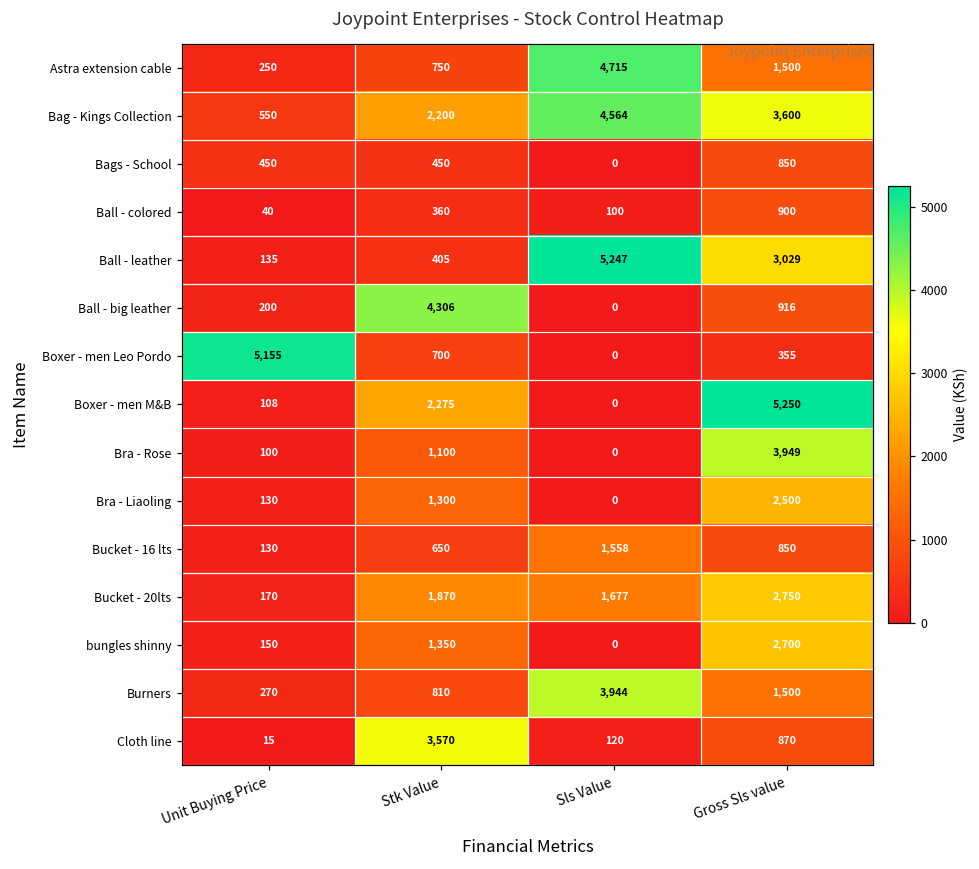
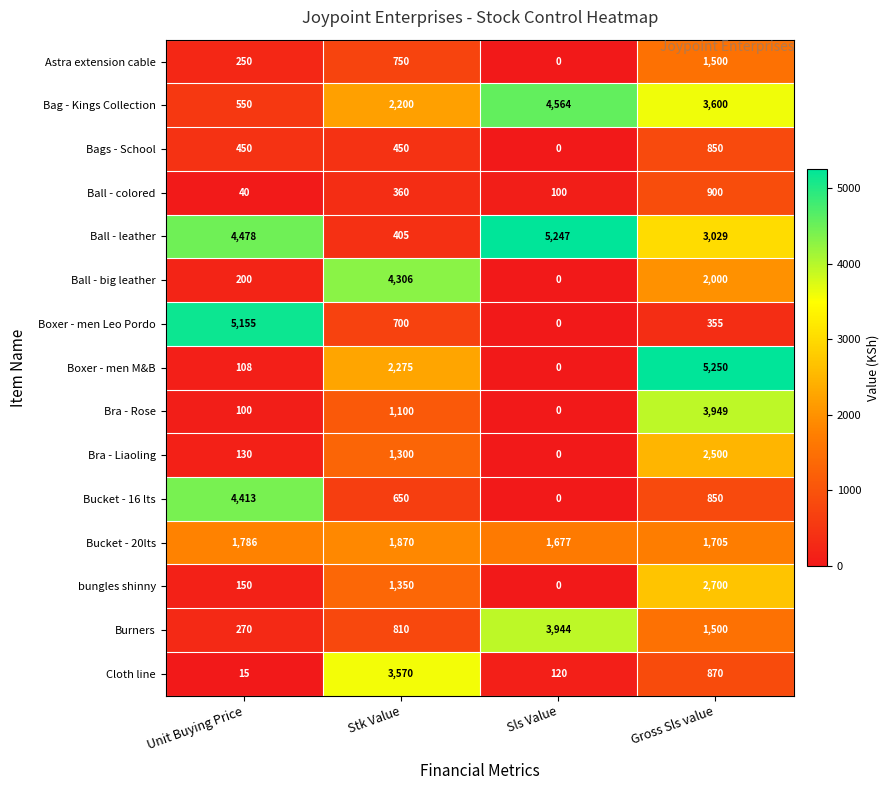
  {
    "Astra extension cable": {
      "Unit Buying Price": "250",
      "Stk Value": "750",
-     "Sls Value": "4,715"
+     "Sls Value": "0"
    },
    "Bag - Kings Collection": {
      "Unit Buying Price": "550",
      "Stk Value": "2,200",
      "Sls Value": "4,564",
      "Gross Sls value": "3,600"
    },
    "Bags - School": {
      "Unit Buying Price": "450",
      "Stk Value": "450",
      "Sls Value": "0",
      "Gross Sls value": "850"
    },
    "Ball - colored": {
      "Unit Buying Price": "40",
      "Stk Value": "360",
      "Sls Value": "100",
      "Gross Sls value": "900"
    },
    "Ball - leather": {
-     "Unit Buying Price": "135",
+     "Unit Buying Price": "4,478",
      "Stk Value": "405",
      "Sls Value": "5,247",
      "Gross Sls value": "3,029"
    },
    "Ball - big leather": {
      "Unit Buying Price": "200",
      "Stk Value": "4,306",
      "Sls Value": "0",
-     "Gross Sls value": "916"
+     "Gross Sls value": "2,000"
    },
    "Boxer - men Leo Pordo": {
      "Unit Buying Price": "5,155",
      "Stk Value": "700",
      "Sls Value": "0",
      "Gross Sls value": "355"
    },
    "Boxer - men M&B": {
      "Unit Buying Price": "108",
      "Stk Value": "2,275",
      "Sls Value": "0",
      "Gross Sls value": "5,250"
    },
    "Bra - Rose": {
      "Unit Buying Price": "100",
      "Stk Value": "1,100",
      "Sls Value": "0",
      "Gross Sls value": "3,949"
    },
    "Bra - Liaoling": {
      "Unit Buying Price": "130",
      "Stk Value": "1,300",
      "Sls Value": "0",
      "Gross Sls value": "2,500"
    },
    "Bucket - 16 lts": {
-     "Unit Buying Price": "130",
+     "Unit Buying Price": "4,413",
      "Stk Value": "650",
-     "Sls Value": "1,558",
+     "Sls Value": "0",
      "Gross Sls value": "850"
    },
    "Bucket - 20lts": {
-     "Unit Buying Price": "170",
+     "Unit Buying Price": "1,786",
      "Stk Value": "1,870",
      "Sls Value": "1,677",
-     "Gross Sls value": "2,750"
+     "Gross Sls value": "1,705"
    },
    "bungles shinny": {
      "Unit Buying Price": "150",
      "Stk Value": "1,350",
      "Sls Value": "0",
      "Gross Sls value": "2,700"
    },
    "Burners": {
      "Unit Buying Price": "270",
      "Stk Value": "810",
      "Sls Value": "3,944",
      "Gross Sls value": "1,500"
    },
    "Cloth line": {
      "Unit Buying Price": "15",
      "Stk Value": "3,570",
      "Sls Value": "120",
      "Gross Sls value": "870"
    }
  }
